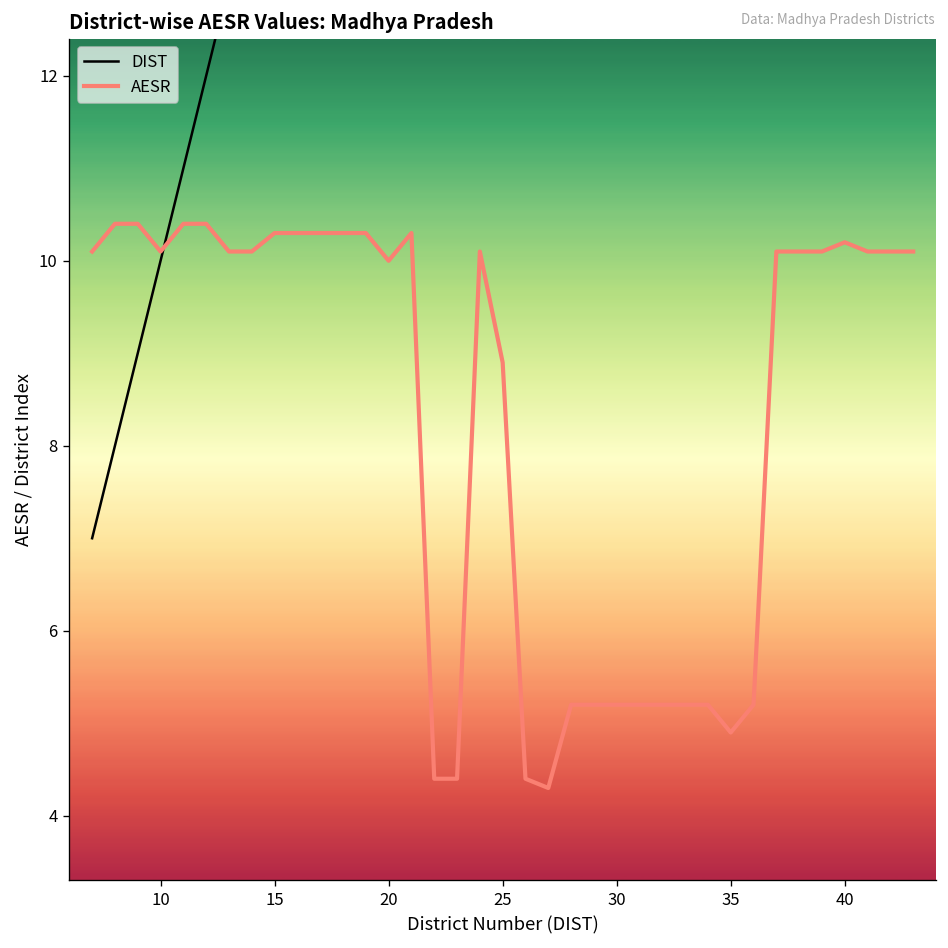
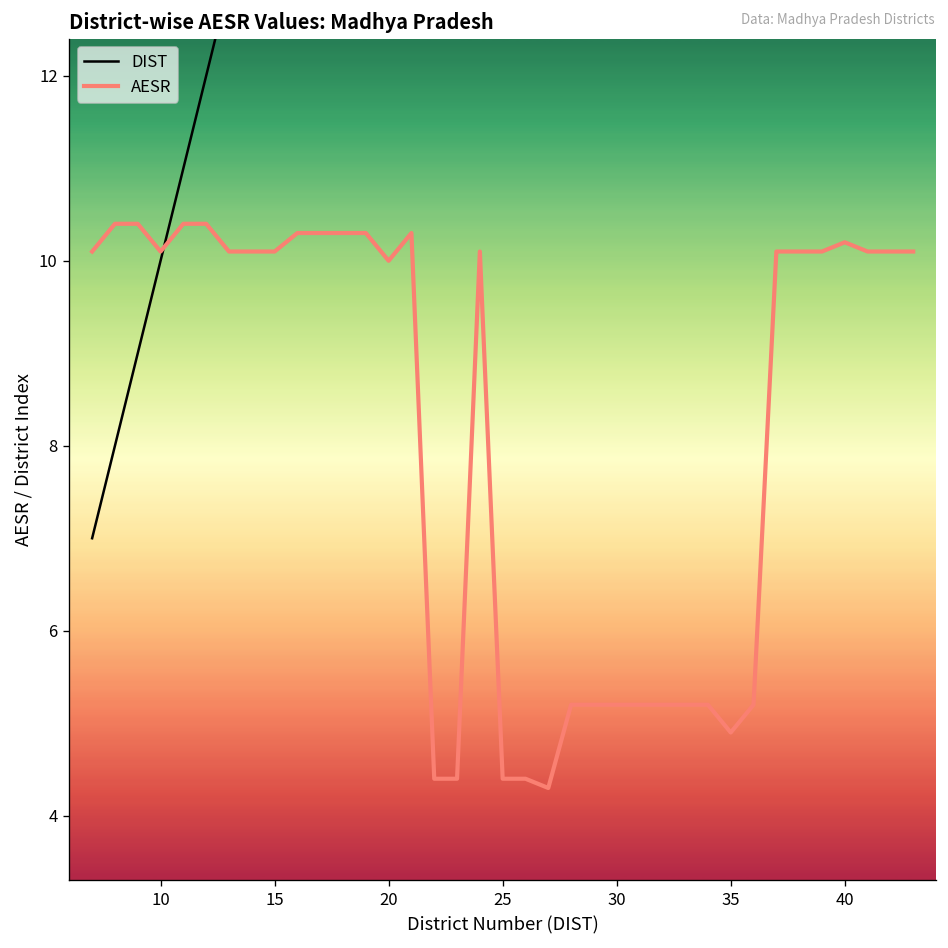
  {
    "DIST": {
      "10": 10.0
    },
    "AESR": {
      "10": 10.1,
-     "15": 10.3,
+     "15": 10.1,
      "20": 10.0,
-     "25": 8.9,
+     "25": 4.4,
      "30": 5.2,
      "35": 4.9,
      "40": 10.2
    }
  }
